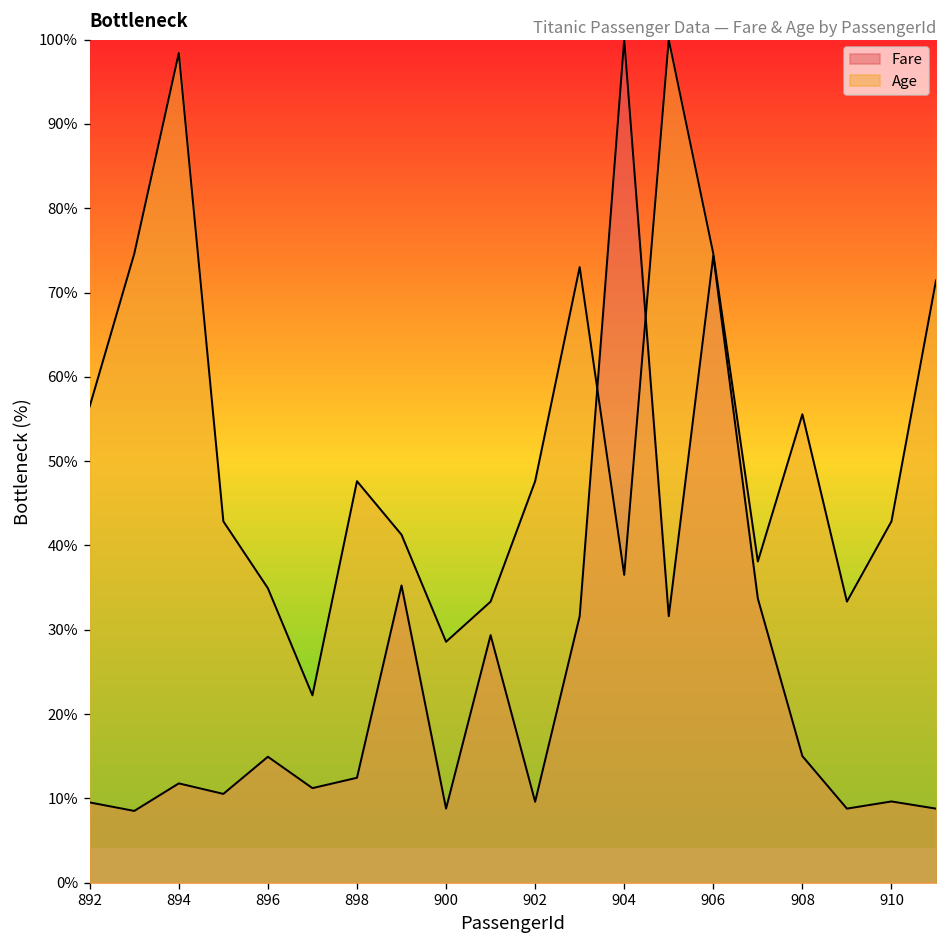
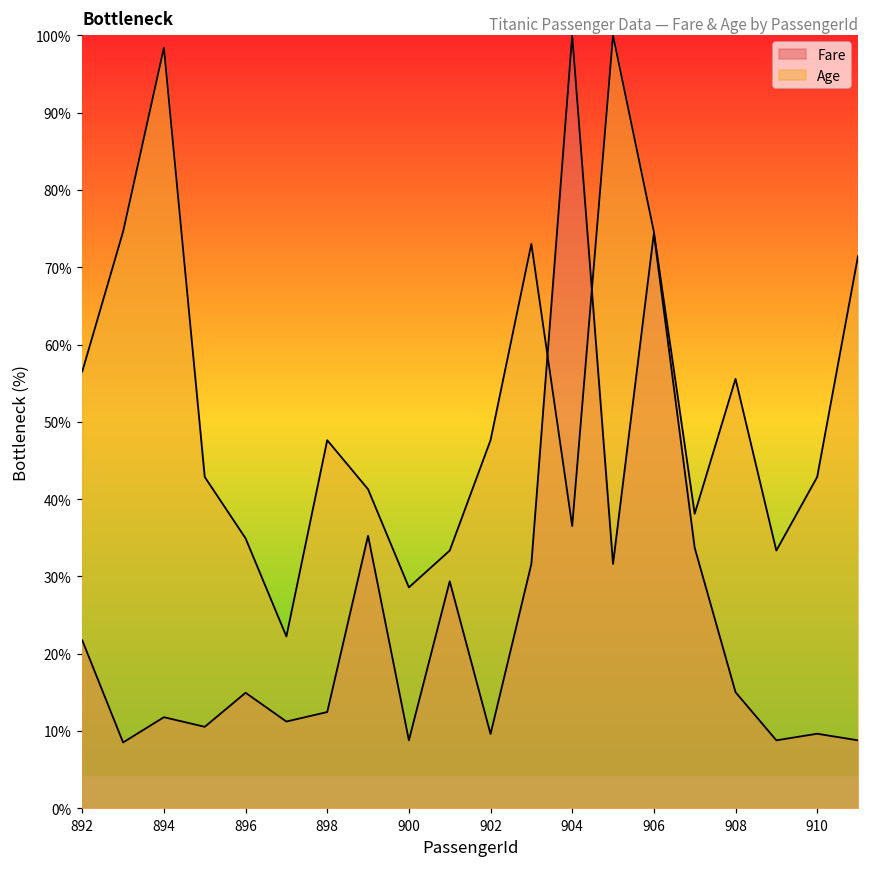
  {
    "Fare": {
-     "892": "10%",
+     "892": "22%",
      "894": "12%",
      "896": "15%",
      "898": "12%",
      "900": "9%",
      "902": "10%",
      "904": "100%",
      "908": "15%",
      "910": "10%"
    },
    "Age": {
      "892": "57%",
      "894": "98%",
      "896": "35%",
      "898": "48%",
      "900": "29%",
      "902": "48%",
      "904": "37%",
      "908": "56%",
      "910": "43%"
    }
  }
